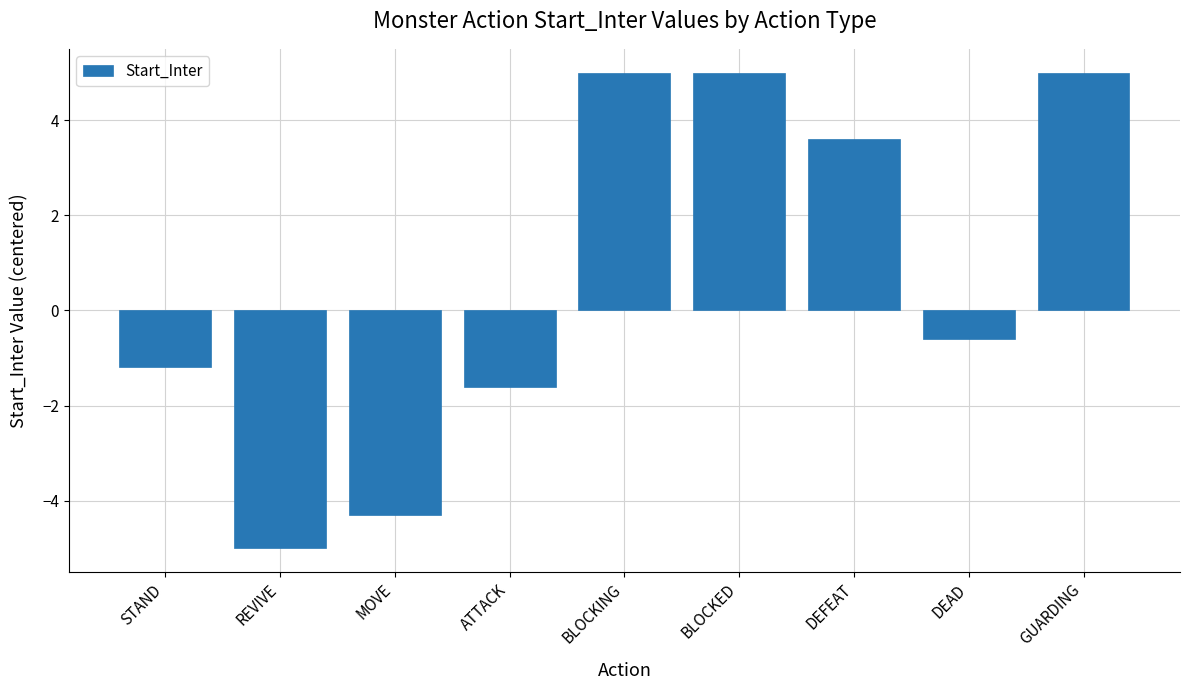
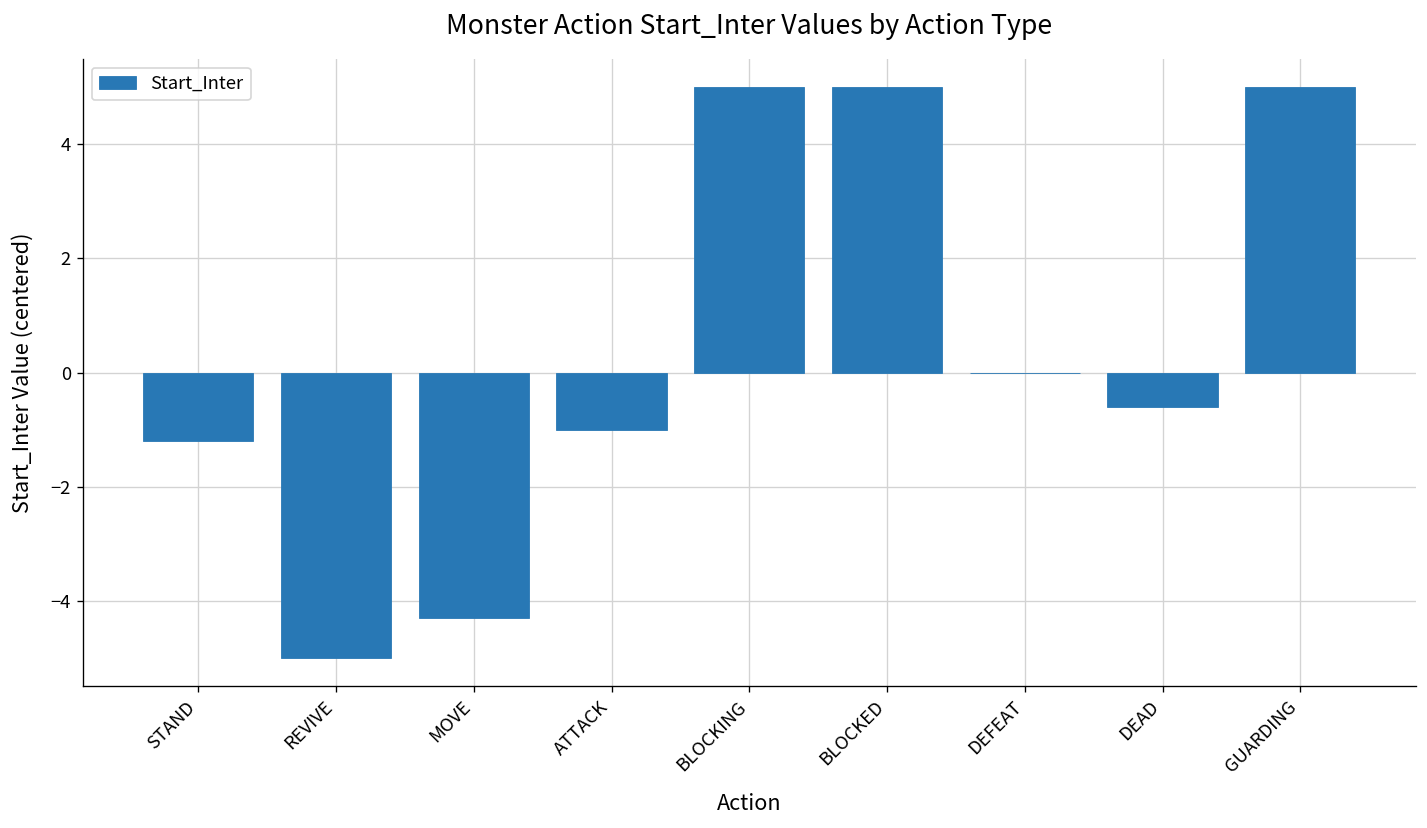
  {
    "STAND": -1.2,
    "REVIVE": -5.0,
    "MOVE": -4.3,
-   "ATTACK": -1.6,
+   "ATTACK": -1.0,
    "BLOCKING": 5.0,
    "BLOCKED": 5.0,
-   "DEFEAT": 3.6,
+   "DEFEAT": 0.0,
    "DEAD": -0.6,
    "GUARDING": 5.0
  }
